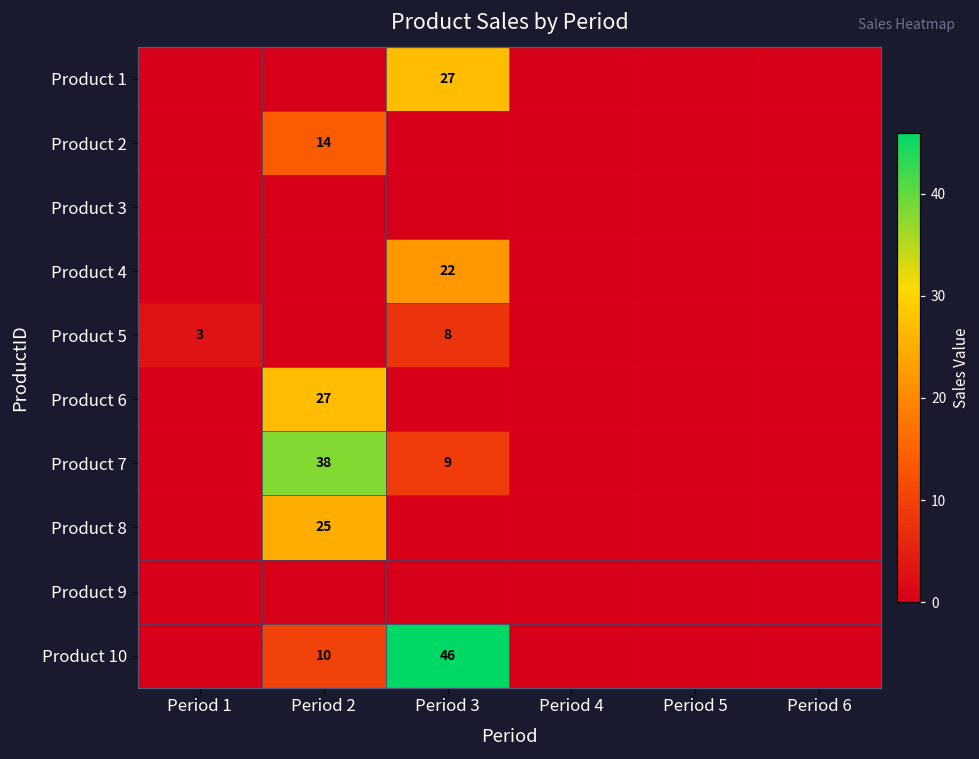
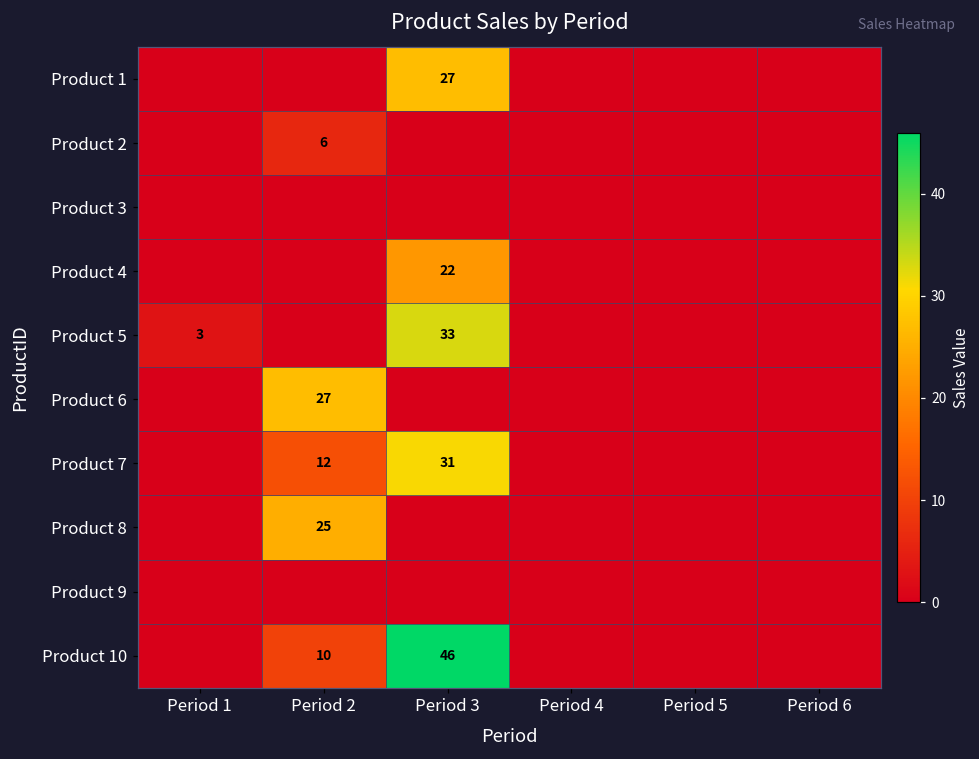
  {
    "Product 1": {
      "Period 3": 27
    },
    "Product 2": {
-     "Period 2": 14
+     "Period 2": 6
    },
    "Product 4": {
      "Period 3": 22
    },
    "Product 5": {
      "Period 1": 3,
-     "Period 3": 8
+     "Period 3": 33
    },
    "Product 6": {
      "Period 2": 27
    },
    "Product 7": {
-     "Period 2": 38,
-     "Period 3": 9
+     "Period 2": 12,
+     "Period 3": 31
    },
    "Product 8": {
      "Period 2": 25
    },
    "Product 10": {
      "Period 2": 10,
      "Period 3": 46
    }
  }
